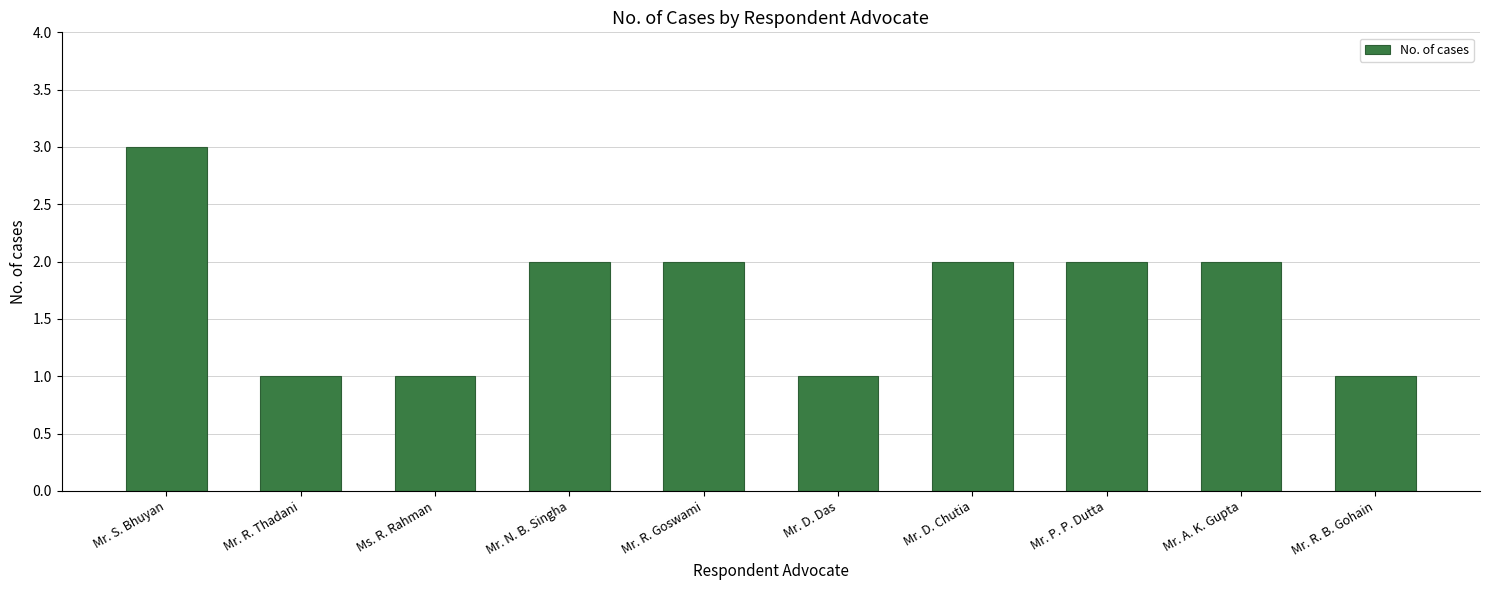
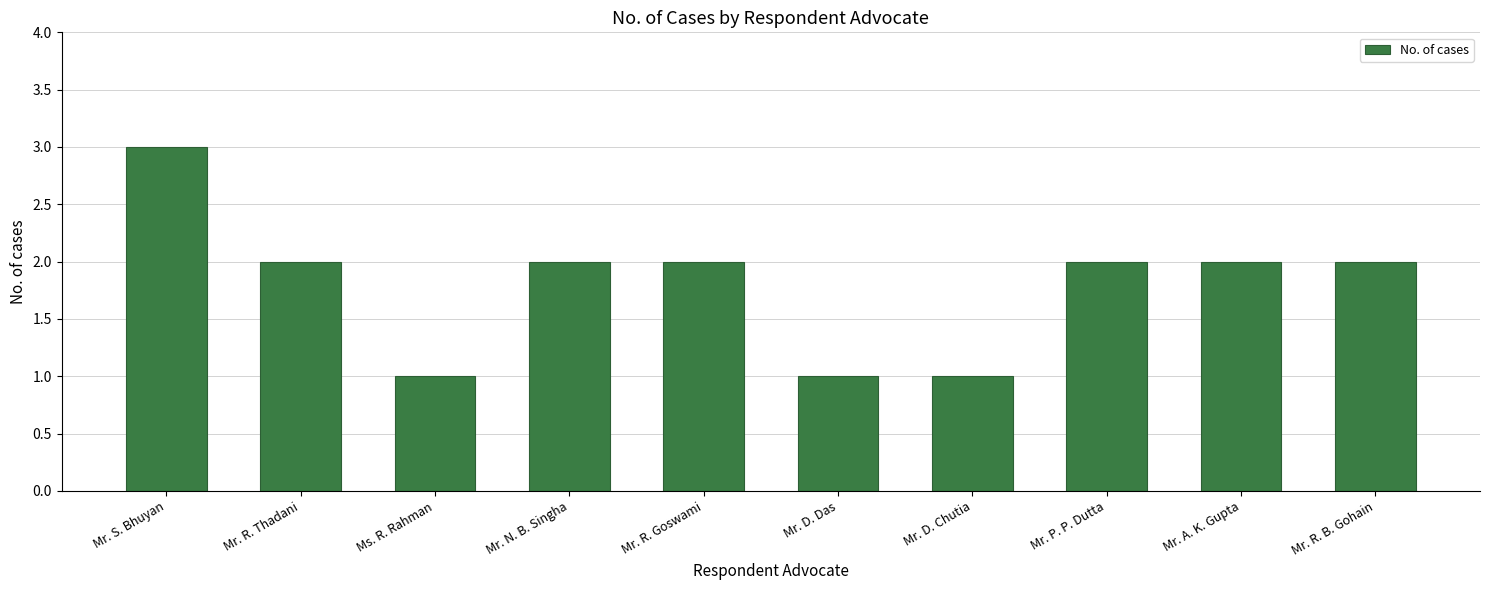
  {
    "Mr. S. Bhuyan": 3,
-   "Mr. R. Thadani": 1,
+   "Mr. R. Thadani": 2,
    "Ms. R. Rahman": 1,
    "Mr. N. B. Singha": 2,
    "Mr. R. Goswami": 2,
    "Mr. D. Das": 1,
-   "Mr. D. Chutia": 2,
+   "Mr. D. Chutia": 1,
    "Mr. P. P. Dutta": 2,
    "Mr. A. K. Gupta": 2,
-   "Mr. R. B. Gohain": 1
+   "Mr. R. B. Gohain": 2
  }
